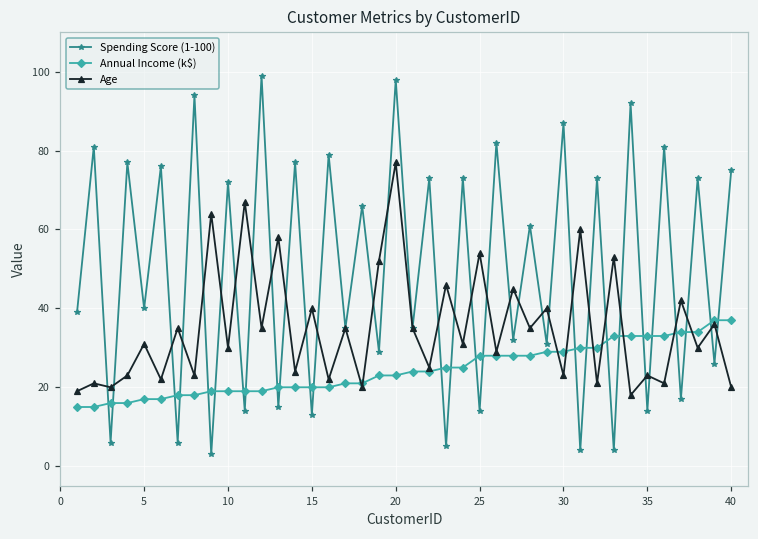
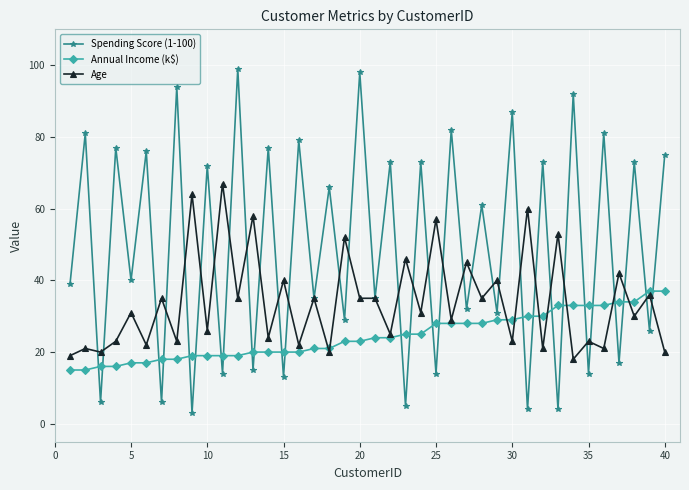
  {
    "Age": {
      "5": 31,
-     "10": 30,
+     "10": 26,
      "15": 40,
-     "20": 77,
-     "25": 54,
+     "20": 35,
+     "25": 57,
      "30": 23,
      "35": 23,
      "40": 20
    }
  }
